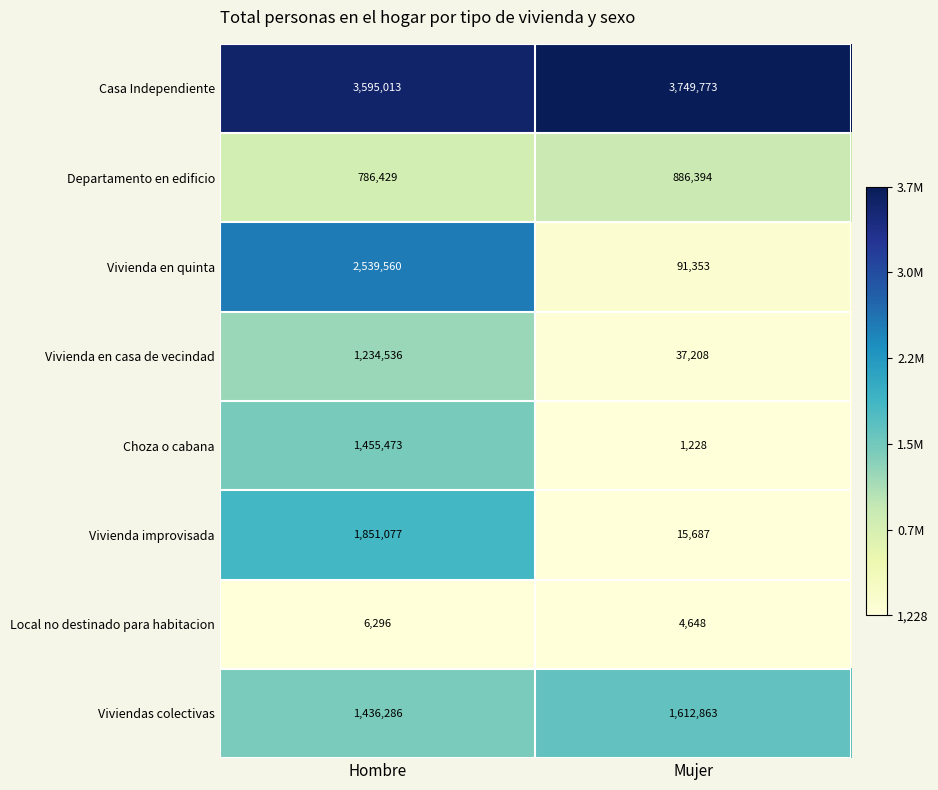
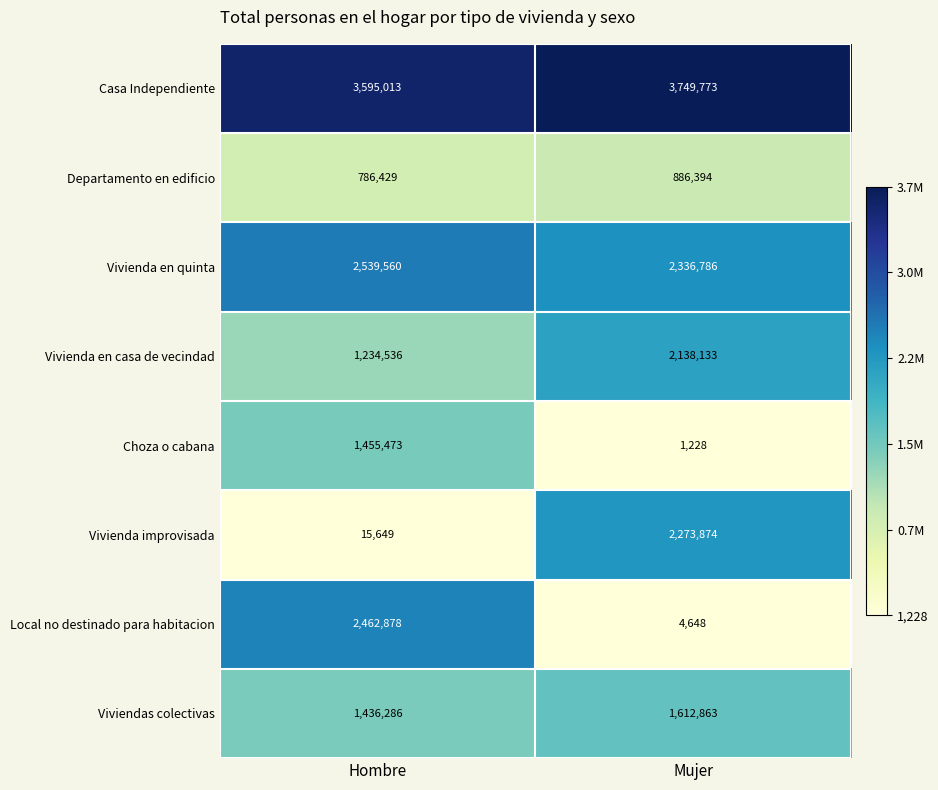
  {
    "Casa Independiente": {
      "Hombre": "3,595,013",
      "Mujer": "3,749,773"
    },
    "Departamento en edificio": {
      "Hombre": "786,429",
      "Mujer": "886,394"
    },
    "Vivienda en quinta": {
      "Hombre": "2,539,560",
-     "Mujer": "91,353"
+     "Mujer": "2,336,786"
    },
    "Vivienda en casa de vecindad": {
      "Hombre": "1,234,536",
-     "Mujer": "37,208"
+     "Mujer": "2,138,133"
    },
    "Choza o cabana": {
      "Hombre": "1,455,473",
      "Mujer": "1,228"
    },
    "Vivienda improvisada": {
-     "Hombre": "1,851,077",
-     "Mujer": "15,687"
+     "Hombre": "15,649",
+     "Mujer": "2,273,874"
    },
    "Local no destinado para habitacion": {
-     "Hombre": "6,296",
+     "Hombre": "2,462,878",
      "Mujer": "4,648"
    },
    "Viviendas colectivas": {
      "Hombre": "1,436,286",
      "Mujer": "1,612,863"
    }
  }
